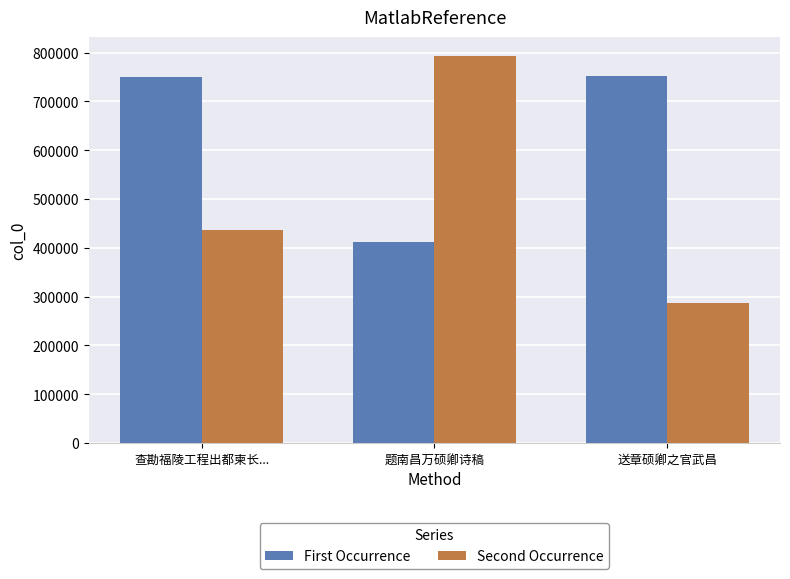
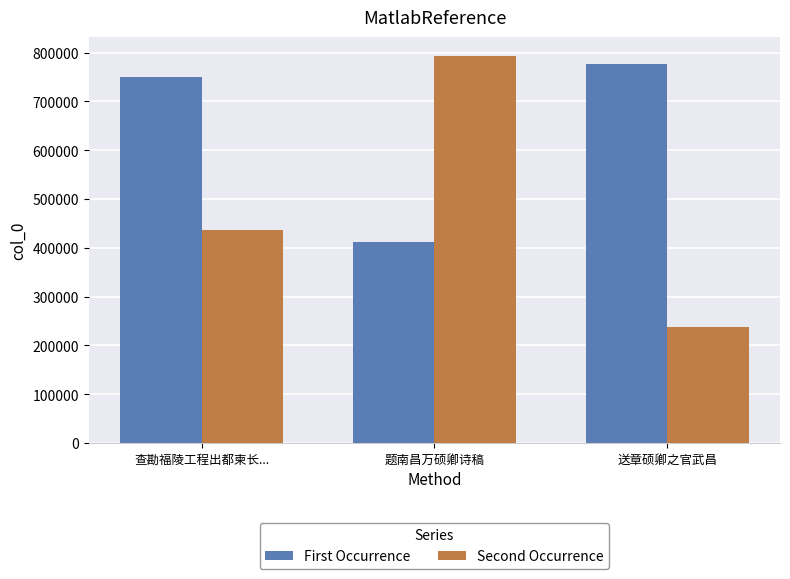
  {
    "First Occurrence": {
      "查勘福陵工程出都柬长...": 750000,
      "题南昌万硕卿诗稿": 410000,
-     "送章硕卿之官武昌": 750000
+     "送章硕卿之官武昌": 780000
    },
    "Second Occurrence": {
      "查勘福陵工程出都柬长...": 440000,
      "题南昌万硕卿诗稿": 790000,
-     "送章硕卿之官武昌": 290000
+     "送章硕卿之官武昌": 240000
    }
  }
